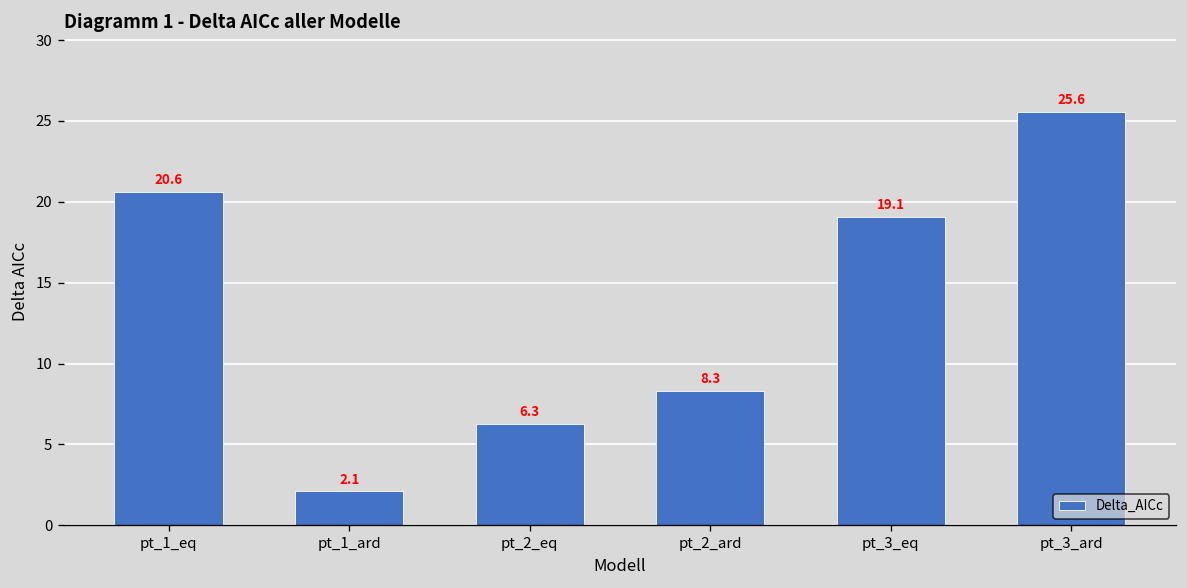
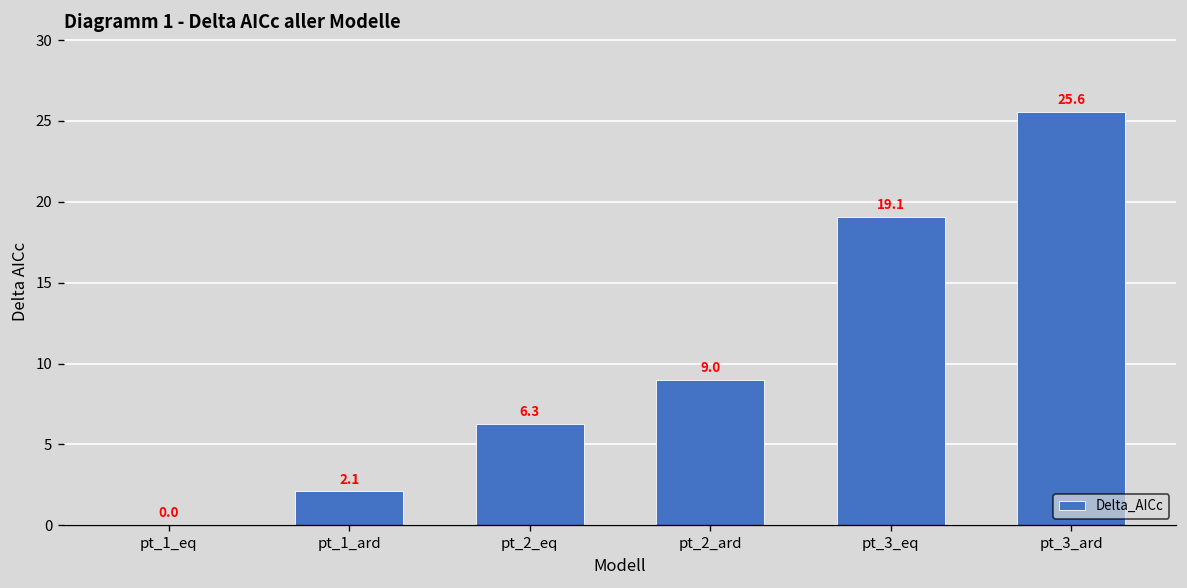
  {
-   "pt_1_eq": 20.6,
+   "pt_1_eq": 0.0,
    "pt_1_ard": 2.1,
    "pt_2_eq": 6.3,
-   "pt_2_ard": 8.3,
+   "pt_2_ard": 9.0,
    "pt_3_eq": 19.1,
    "pt_3_ard": 25.6
  }
